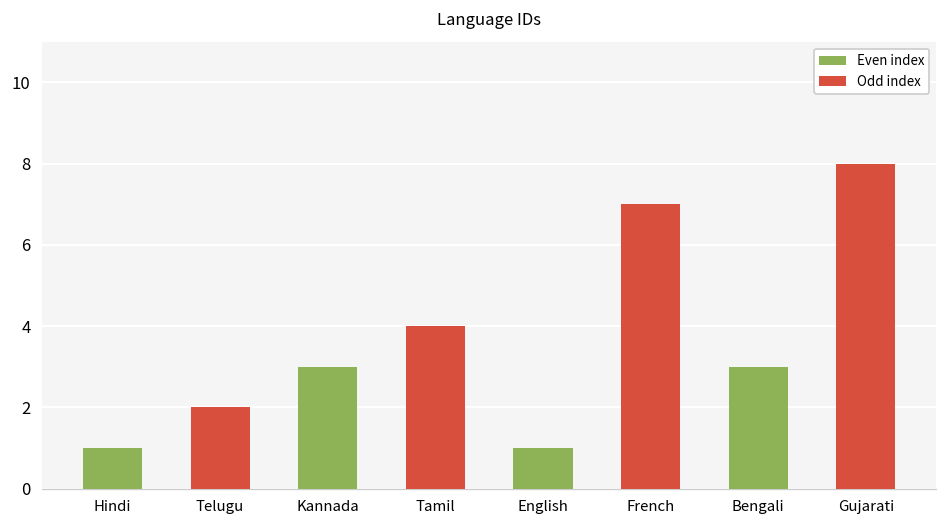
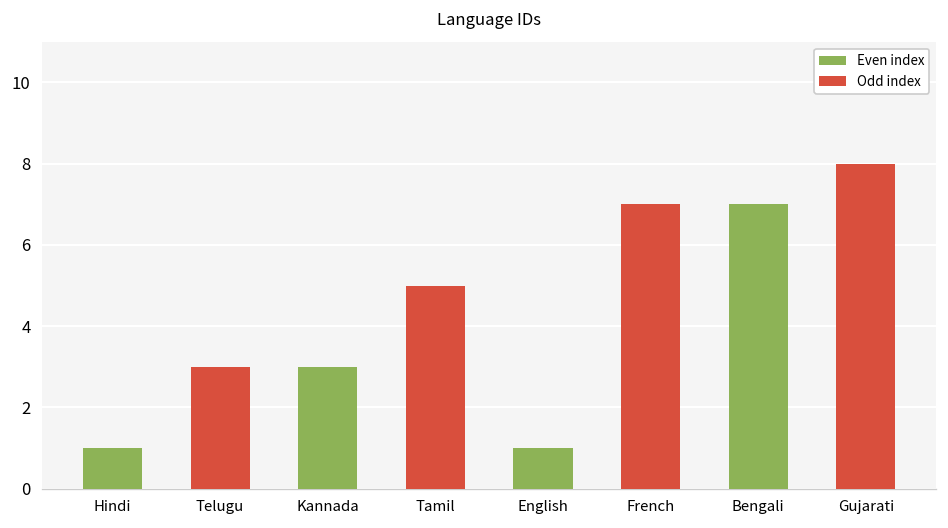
  {
    "Hindi": 1,
-   "Telugu": 2,
+   "Telugu": 3,
    "Kannada": 3,
-   "Tamil": 4,
+   "Tamil": 5,
    "English": 1,
    "French": 7,
-   "Bengali": 3,
+   "Bengali": 7,
    "Gujarati": 8
  }
